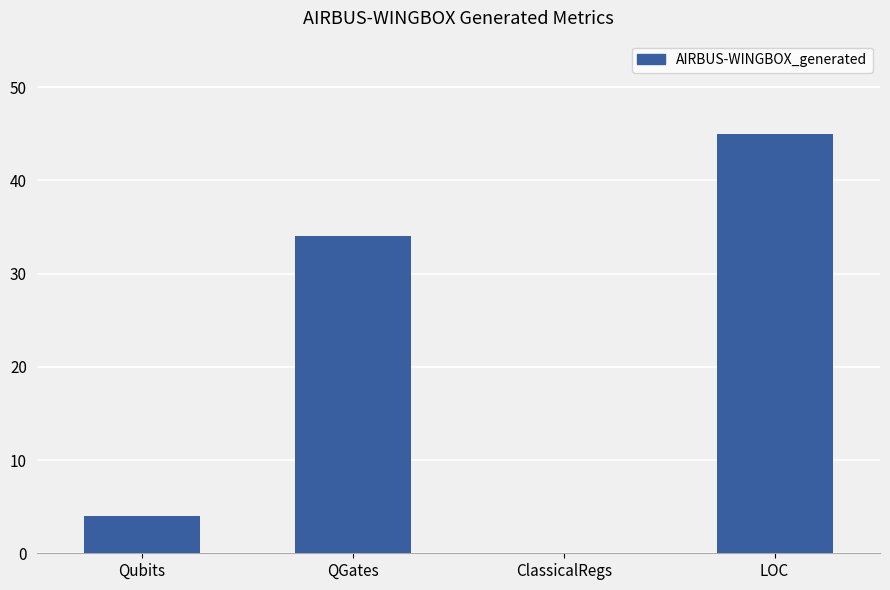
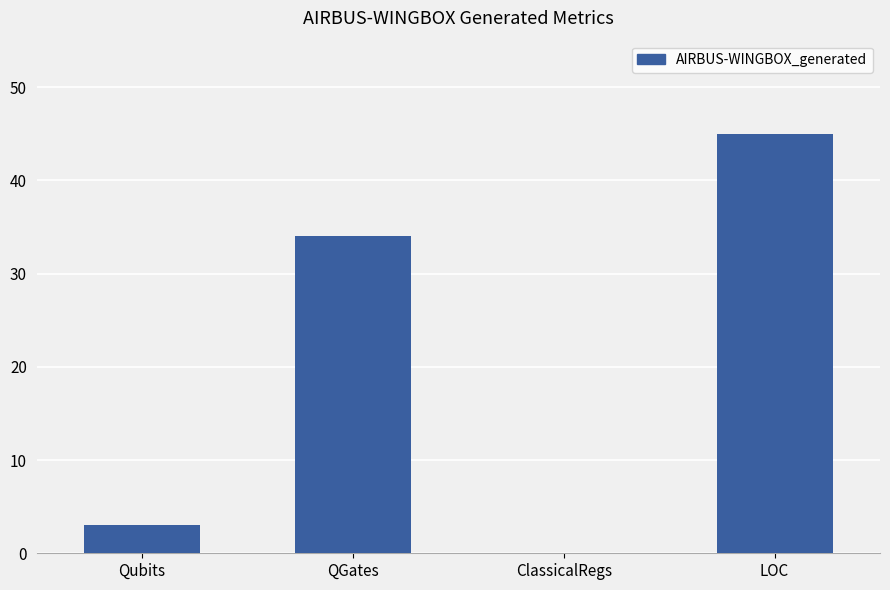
  {
-   "Qubits": 4,
+   "Qubits": 3,
    "QGates": 34,
    "ClassicalRegs": 0,
    "LOC": 45
  }
